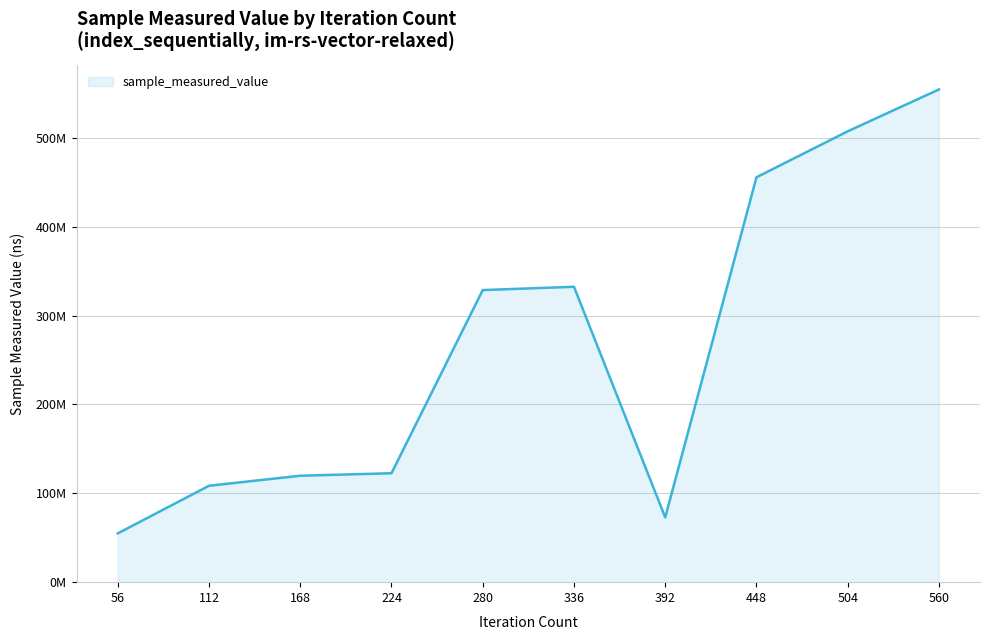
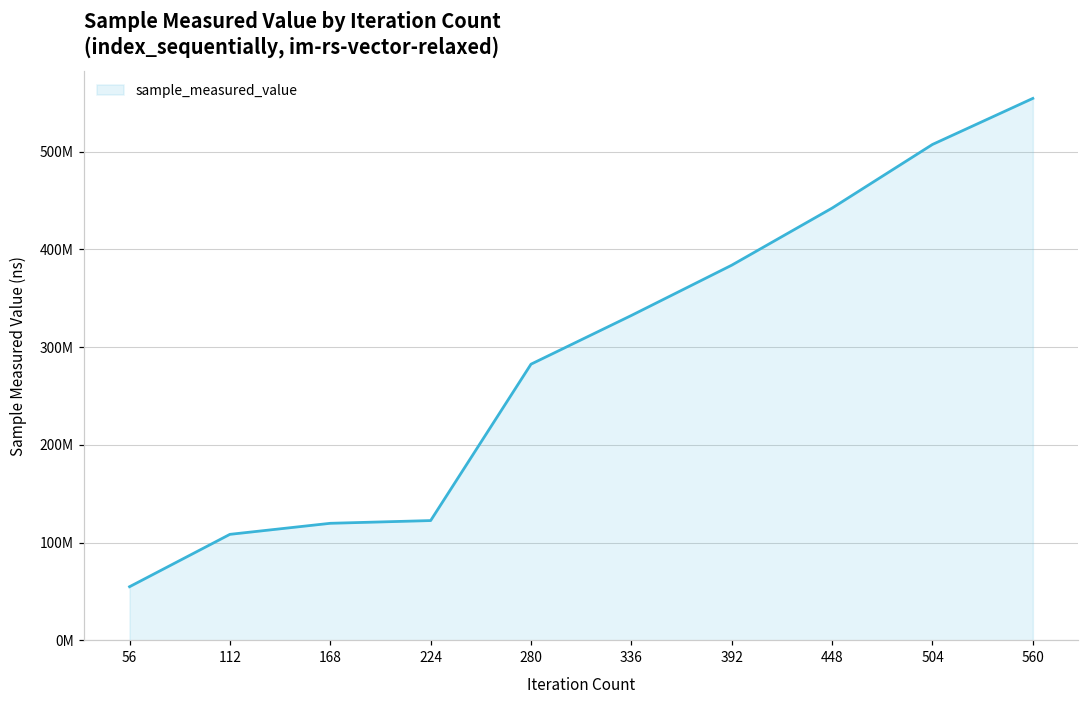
  {
    "56": 50000000,
    "112": 110000000,
    "168": 120000000,
    "224": 120000000,
-   "280": 330000000,
+   "280": 280000000,
    "336": 330000000,
-   "392": 70000000,
-   "448": 460000000,
+   "392": 380000000,
+   "448": 440000000,
    "504": 510000000,
    "560": 550000000
  }
